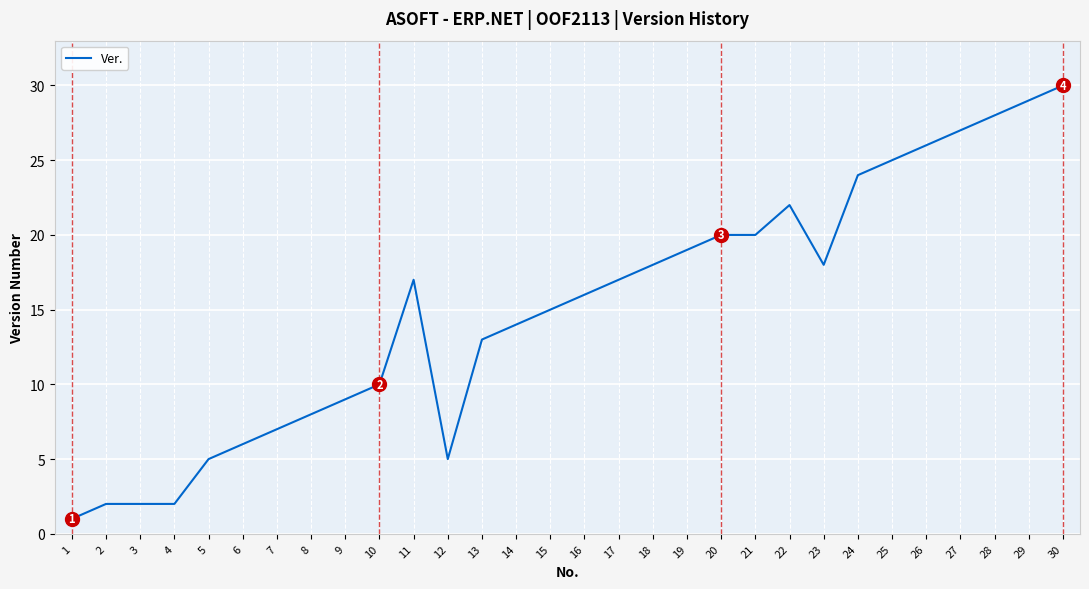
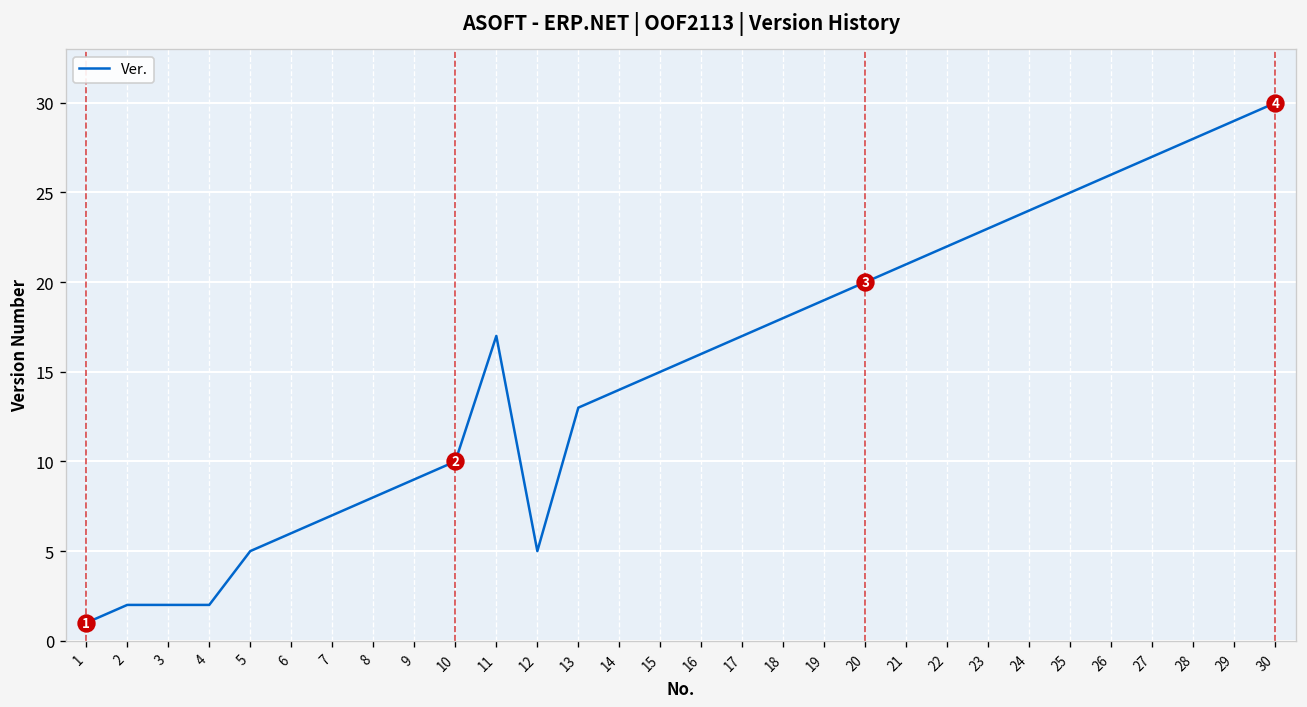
  {
    "Ver.": {
      "2": 2,
      "3": 2,
      "4": 2,
      "5": 5,
      "6": 6,
      "7": 7,
      "8": 8,
      "9": 9,
      "11": 17,
      "12": 5,
      "13": 13,
      "14": 14,
      "15": 15,
      "16": 16,
      "17": 17,
      "18": 18,
      "19": 19,
-     "21": 20,
+     "21": 21,
      "22": 22,
-     "23": 18,
+     "23": 23,
      "24": 24,
      "25": 25,
      "26": 26,
      "27": 27,
      "28": 28,
      "29": 29
    }
  }
